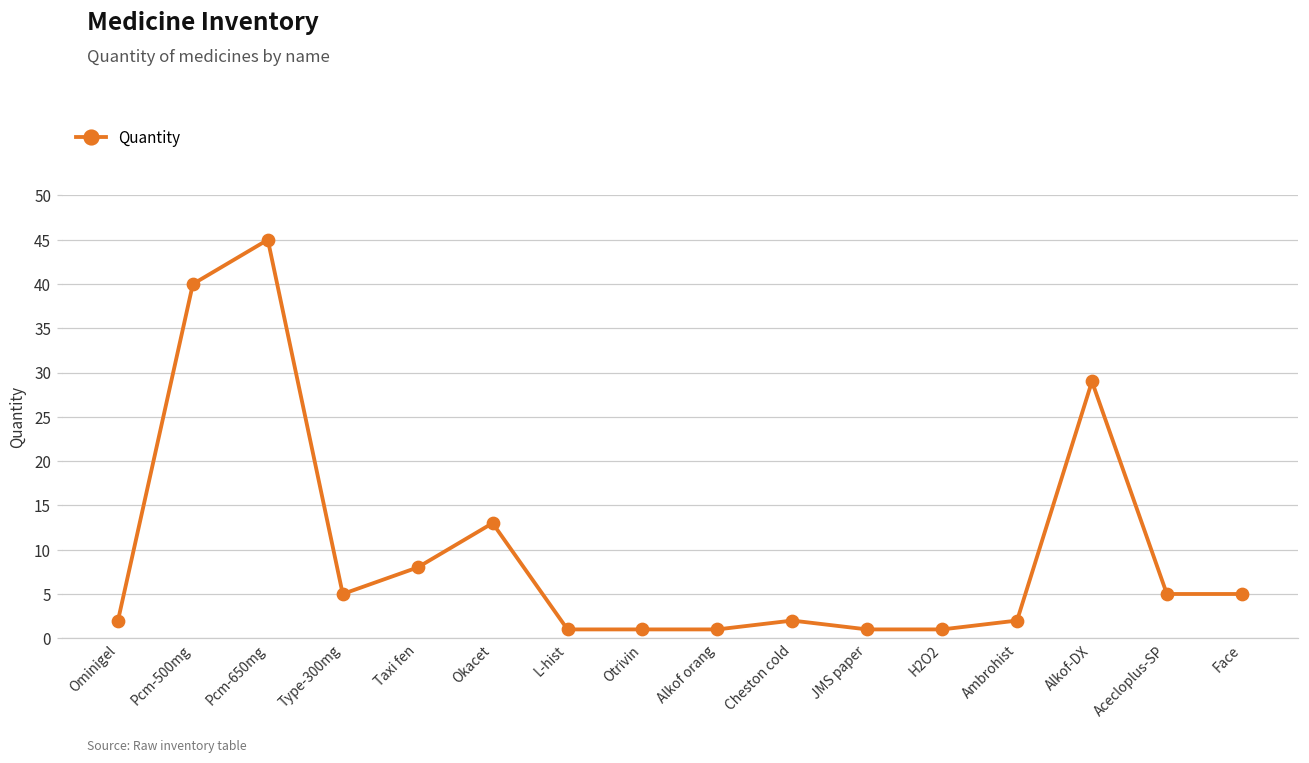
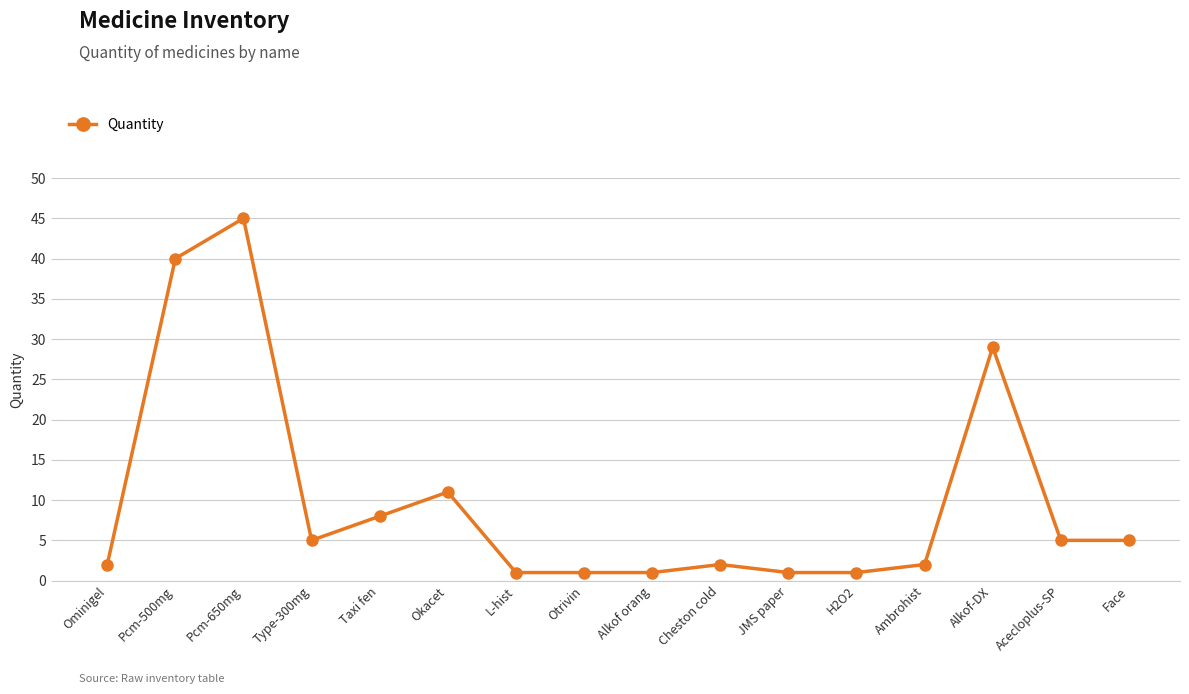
  {
    "Ominigel": 2,
    "Pcm-500mg": 40,
    "Pcm-650mg": 45,
    "Type-300mg": 5,
    "Taxi fen": 8,
-   "Okacet": 13,
+   "Okacet": 11,
    "L-hist": 1,
    "Otrivin": 1,
    "Alkof orang": 1,
    "Cheston cold": 2,
    "JMS paper": 1,
    "H2O2": 1,
    "Ambrohist": 2,
    "Alkof-DX": 29,
    "Acecloplus-SP": 5,
    "Face": 5
  }
